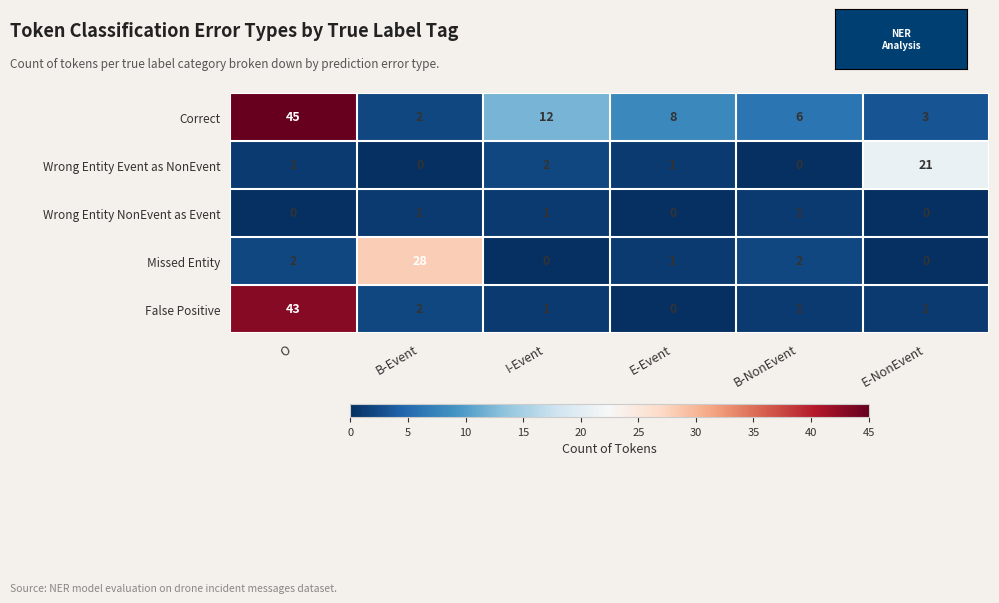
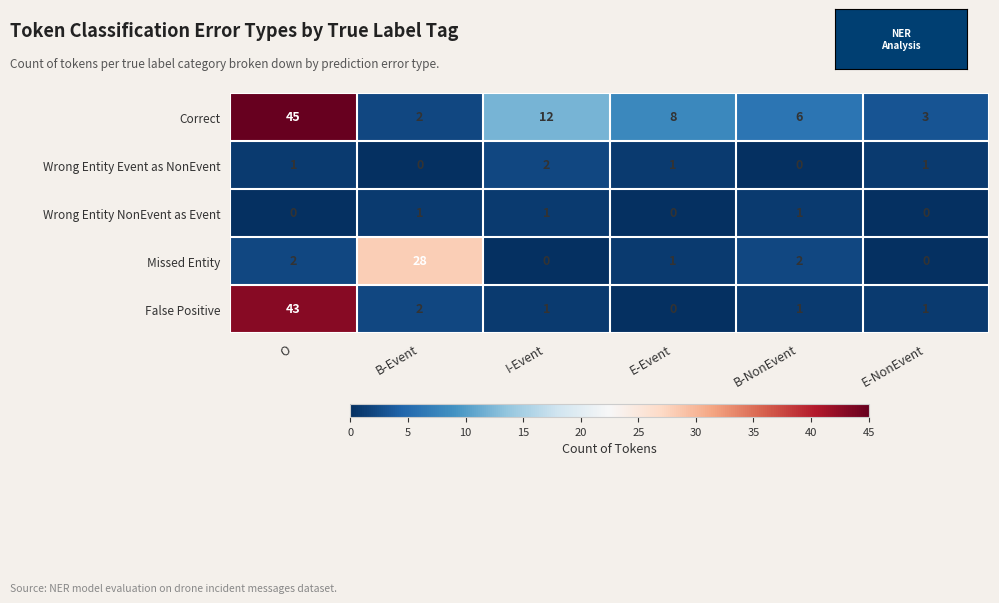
  {
    "Correct": {
      "O": 45,
      "B-Event": 2,
      "I-Event": 12,
      "E-Event": 8,
      "B-NonEvent": 6,
      "E-NonEvent": 3
    },
    "Wrong Entity Event as NonEvent": {
      "O": 1,
      "I-Event": 2,
      "E-Event": 1,
-     "E-NonEvent": 21
+     "E-NonEvent": 1
    },
    "Wrong Entity NonEvent as Event": {
      "B-Event": 1,
      "I-Event": 1,
      "B-NonEvent": 1
    },
    "Missed Entity": {
      "O": 2,
      "B-Event": 28,
      "E-Event": 1,
      "B-NonEvent": 2
    },
    "False Positive": {
      "O": 43,
      "B-Event": 2,
      "I-Event": 1,
      "B-NonEvent": 1,
      "E-NonEvent": 1
    }
  }
